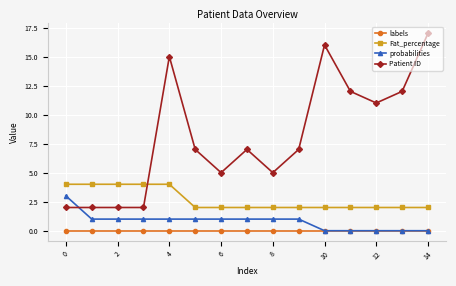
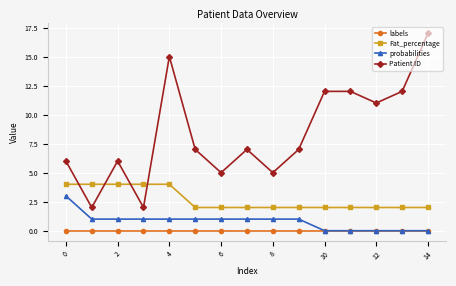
  {
    "probabilities": {
      "0": 3,
      "2": 1,
      "4": 1,
      "6": 1,
      "8": 1
    },
    "Patient ID": {
-     "0": 2,
-     "2": 2,
+     "0": 6,
+     "2": 6,
      "4": 15,
      "6": 5,
      "8": 5,
-     "10": 16,
+     "10": 12,
      "12": 11
    }
  }
